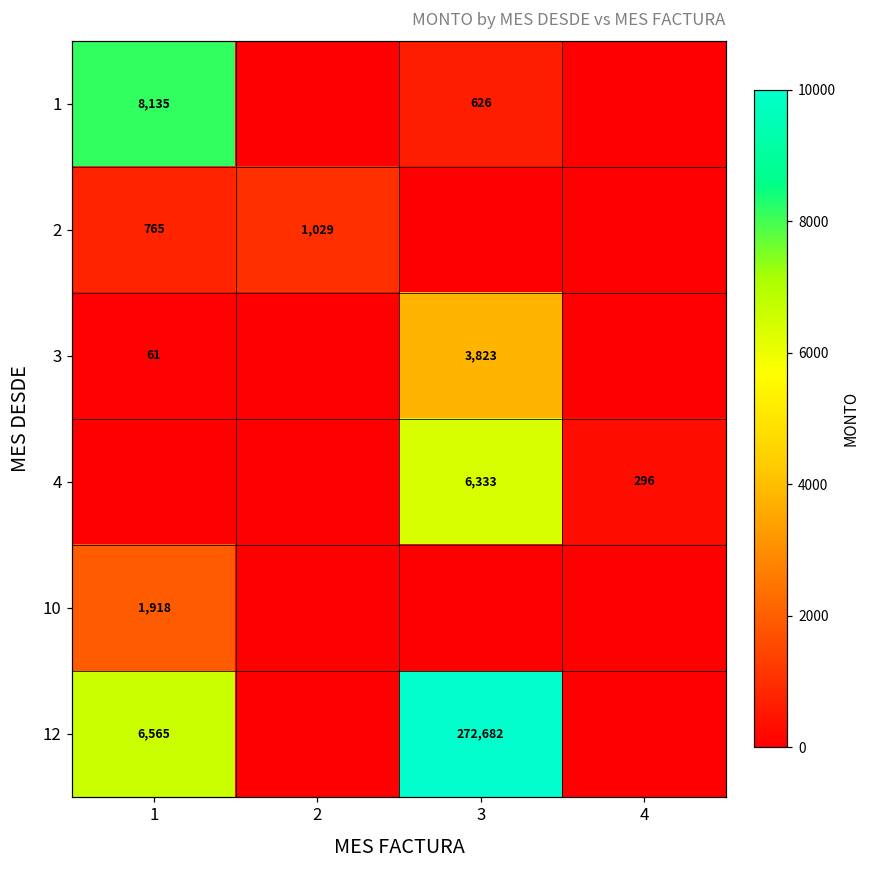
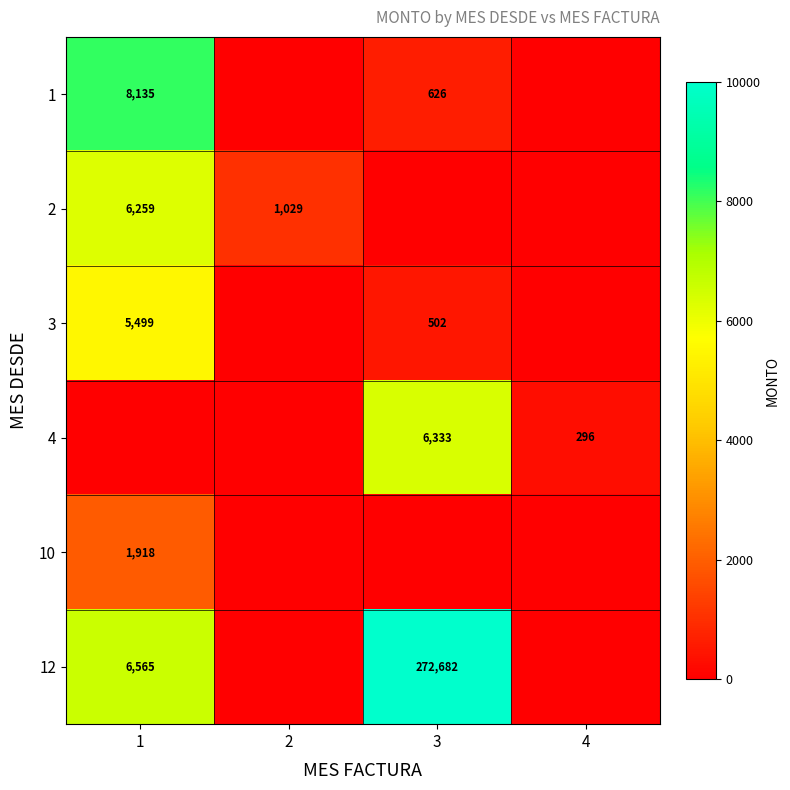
  {
    "1": {
      "1": "8,135",
      "3": "626"
    },
    "2": {
-     "1": "765",
+     "1": "6,259",
      "2": "1,029"
    },
    "3": {
-     "1": "61",
-     "3": "3,823"
+     "1": "5,499",
+     "3": "502"
    },
    "4": {
      "3": "6,333",
      "4": "296"
    },
    "10": {
      "1": "1,918"
    },
    "12": {
      "1": "6,565",
      "3": "272,682"
    }
  }
